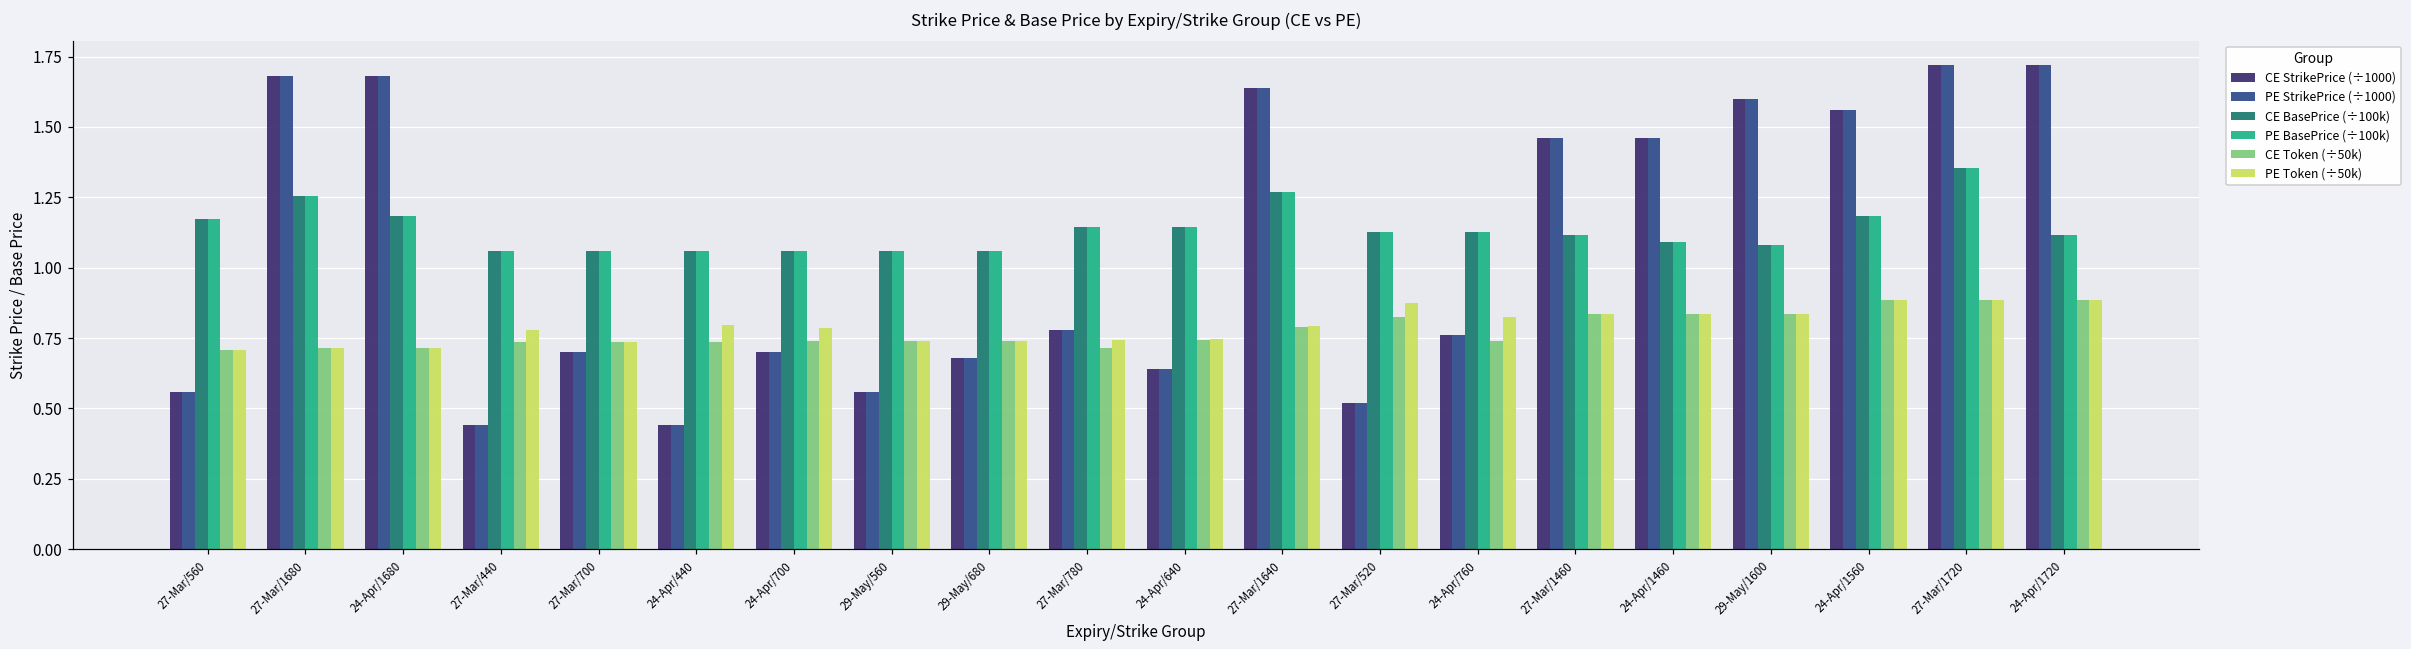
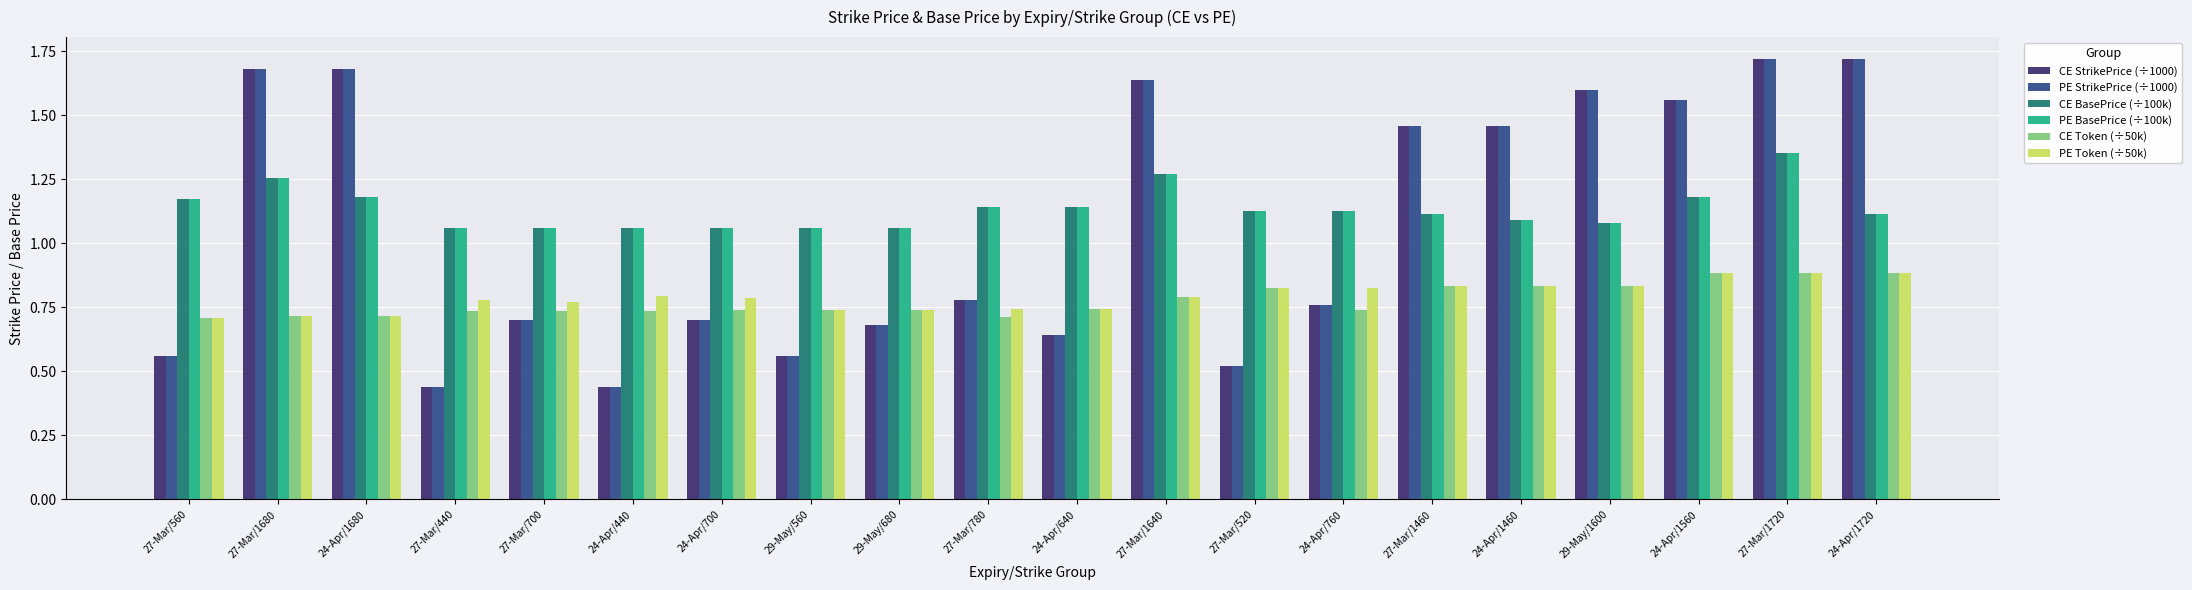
  {
    "PE BasePrice (÷100k)": {
      "27-Mar/560": 1.17,
      "27-Mar/1680": 1.26,
      "24-Apr/1680": 1.18,
      "27-Mar/440": 1.06,
      "27-Mar/700": 1.06,
      "24-Apr/440": 1.06,
      "24-Apr/700": 1.06,
      "29-May/560": 1.06,
      "29-May/680": 1.06,
      "27-Mar/780": 1.14,
      "24-Apr/640": 1.14,
      "27-Mar/1640": 1.27,
      "27-Mar/520": 1.13,
      "24-Apr/760": 1.13,
      "27-Mar/1460": 1.11,
      "24-Apr/1460": 1.09,
      "29-May/1600": 1.08,
      "24-Apr/1560": 1.18,
      "27-Mar/1720": 1.35,
      "24-Apr/1720": 1.11
    },
    "CE Token (÷50k)": {
      "27-Mar/560": 0.71,
      "27-Mar/1680": 0.72,
      "24-Apr/1680": 0.72,
      "27-Mar/440": 0.74,
      "27-Mar/700": 0.74,
      "24-Apr/440": 0.74,
      "24-Apr/700": 0.74,
      "29-May/560": 0.74,
      "29-May/680": 0.74,
      "27-Mar/780": 0.71,
      "24-Apr/640": 0.74,
      "27-Mar/1640": 0.79,
      "27-Mar/520": 0.83,
      "24-Apr/760": 0.74,
      "27-Mar/1460": 0.83,
      "24-Apr/1460": 0.83,
      "29-May/1600": 0.83,
      "24-Apr/1560": 0.89,
      "27-Mar/1720": 0.89,
      "24-Apr/1720": 0.89
    },
    "PE Token (÷50k)": {
      "27-Mar/560": 0.71,
      "27-Mar/1680": 0.72,
      "24-Apr/1680": 0.72,
      "27-Mar/440": 0.78,
-     "27-Mar/700": 0.74,
+     "27-Mar/700": 0.77,
      "24-Apr/440": 0.80,
      "24-Apr/700": 0.79,
      "29-May/560": 0.74,
      "29-May/680": 0.74,
      "27-Mar/780": 0.74,
      "24-Apr/640": 0.75,
      "27-Mar/1640": 0.79,
-     "27-Mar/520": 0.87,
+     "27-Mar/520": 0.83,
      "24-Apr/760": 0.83,
      "27-Mar/1460": 0.83,
      "24-Apr/1460": 0.83,
      "29-May/1600": 0.84,
      "24-Apr/1560": 0.89,
      "27-Mar/1720": 0.89,
      "24-Apr/1720": 0.89
    }
  }
